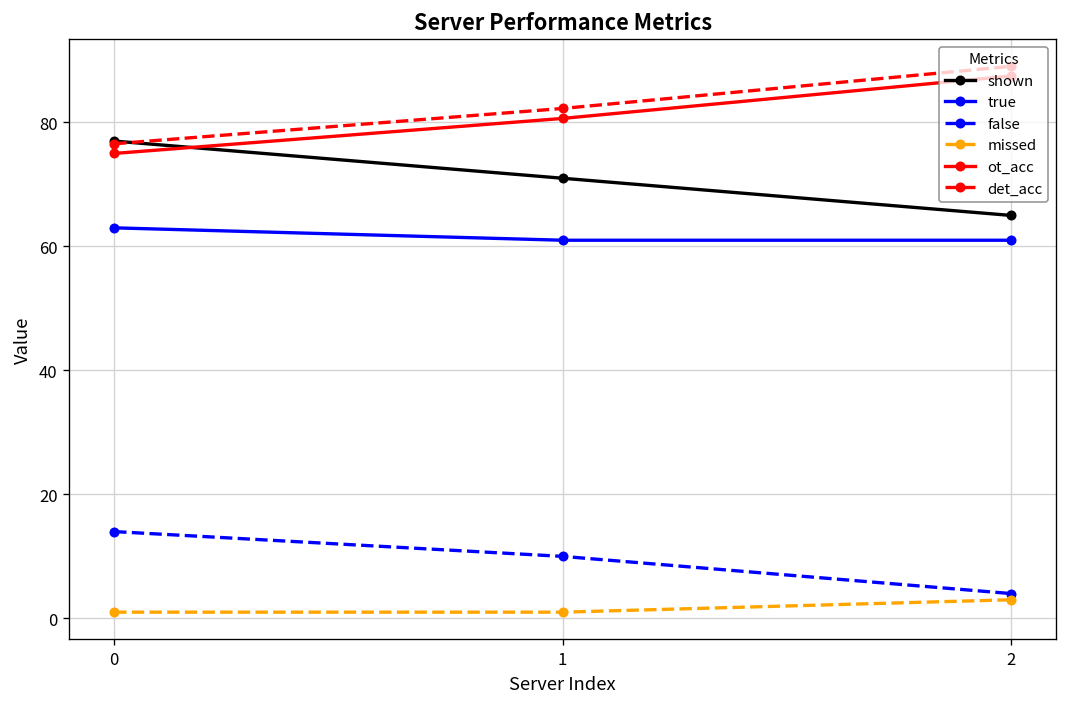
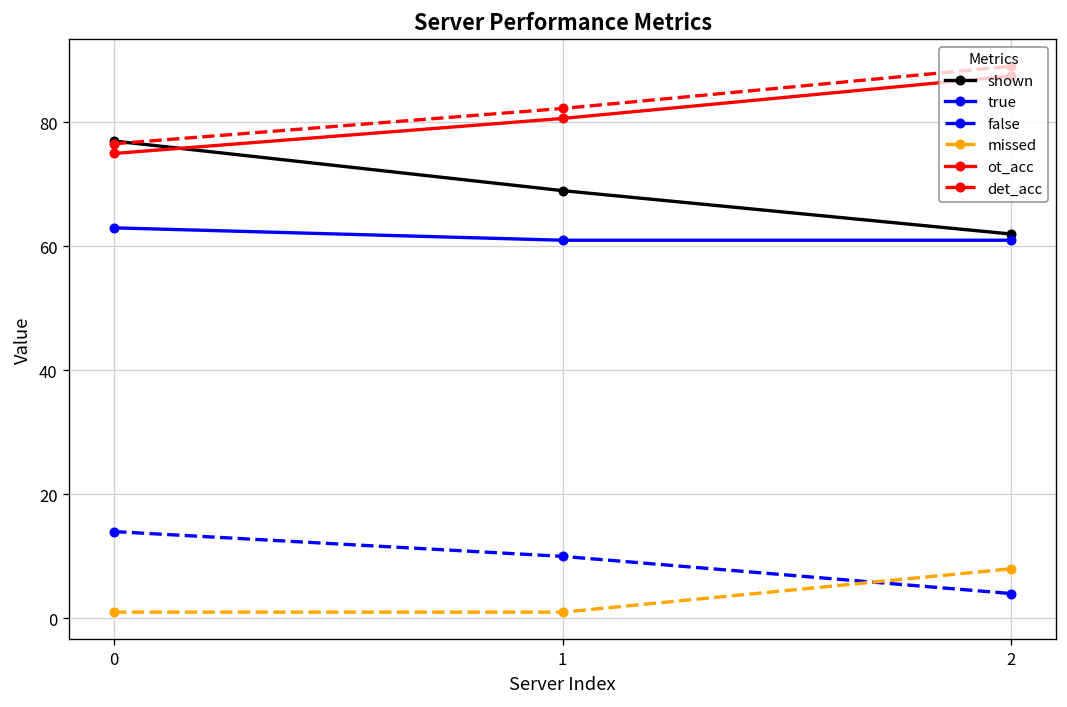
  {
    "shown": {
-     "1": 71,
-     "2": 65
+     "1": 69,
+     "2": 62
    },
    "missed": {
      "0": 1,
      "1": 1,
-     "2": 3
+     "2": 8
    }
  }
